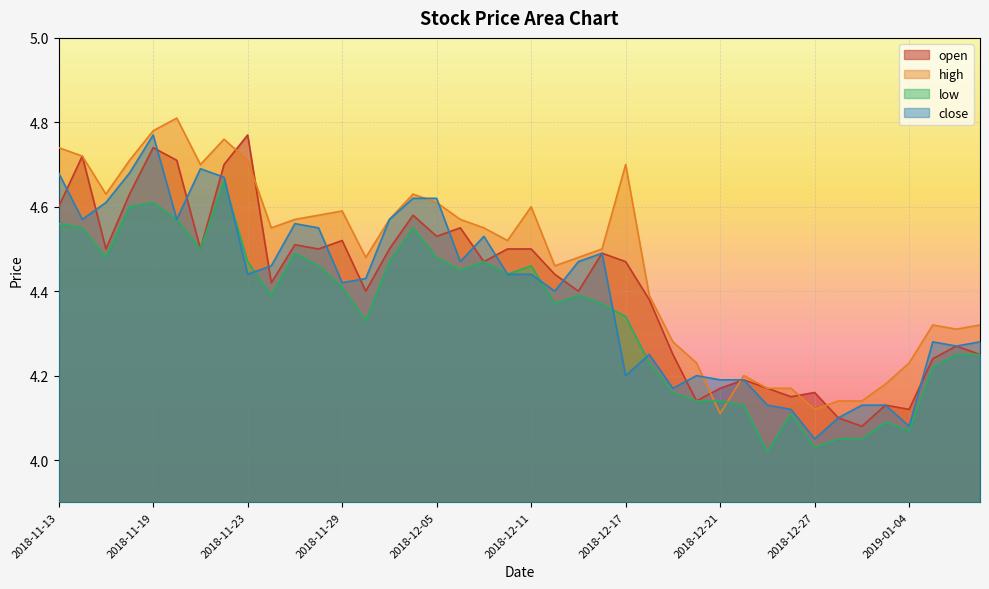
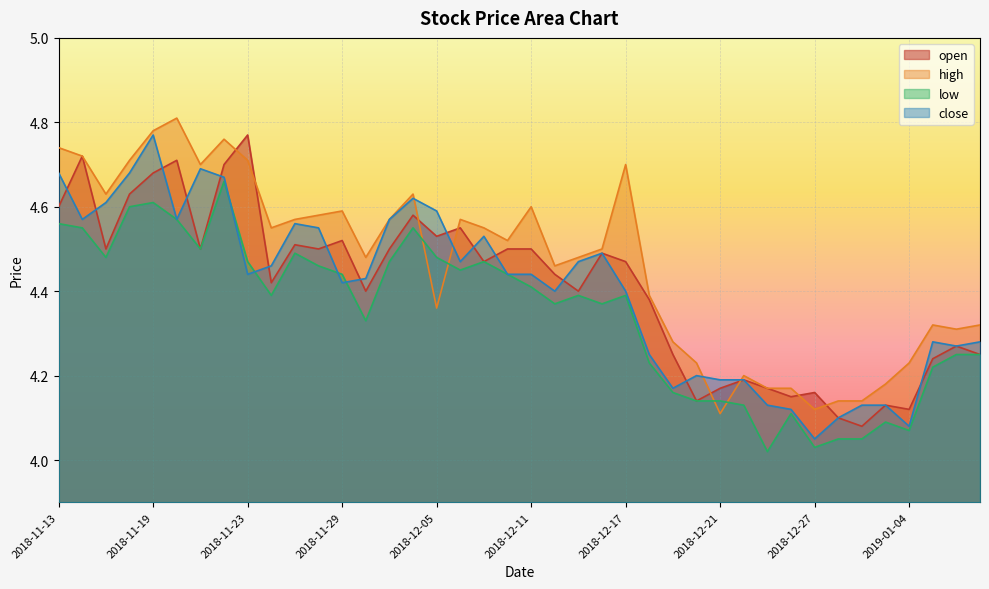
  {
    "open": {
      "2018-11-13": 4.60,
-     "2018-11-19": 4.74,
+     "2018-11-19": 4.68,
      "2018-11-23": 4.77,
      "2018-11-29": 4.52,
      "2018-12-05": 4.53,
      "2018-12-11": 4.50,
      "2018-12-17": 4.47,
      "2018-12-21": 4.17,
      "2018-12-27": 4.16,
      "2019-01-04": 4.12
    },
    "high": {
      "2018-11-13": 4.74,
      "2018-11-19": 4.78,
      "2018-11-23": 4.71,
      "2018-11-29": 4.59,
-     "2018-12-05": 4.61,
+     "2018-12-05": 4.36,
      "2018-12-11": 4.60,
      "2018-12-17": 4.70,
      "2018-12-21": 4.11,
      "2018-12-27": 4.12,
      "2019-01-04": 4.23
    },
    "low": {
      "2018-11-13": 4.56,
      "2018-11-19": 4.61,
      "2018-11-23": 4.47,
-     "2018-11-29": 4.41,
+     "2018-11-29": 4.44,
      "2018-12-05": 4.48,
-     "2018-12-11": 4.46,
-     "2018-12-17": 4.34,
+     "2018-12-11": 4.41,
+     "2018-12-17": 4.39,
      "2018-12-21": 4.14,
      "2018-12-27": 4.03,
      "2019-01-04": 4.07
    },
    "close": {
      "2018-11-13": 4.68,
      "2018-11-19": 4.77,
      "2018-11-23": 4.44,
      "2018-11-29": 4.42,
-     "2018-12-05": 4.62,
+     "2018-12-05": 4.59,
      "2018-12-11": 4.44,
-     "2018-12-17": 4.2,
+     "2018-12-17": 4.4,
      "2018-12-21": 4.19,
      "2018-12-27": 4.05,
      "2019-01-04": 4.08
    }
  }
